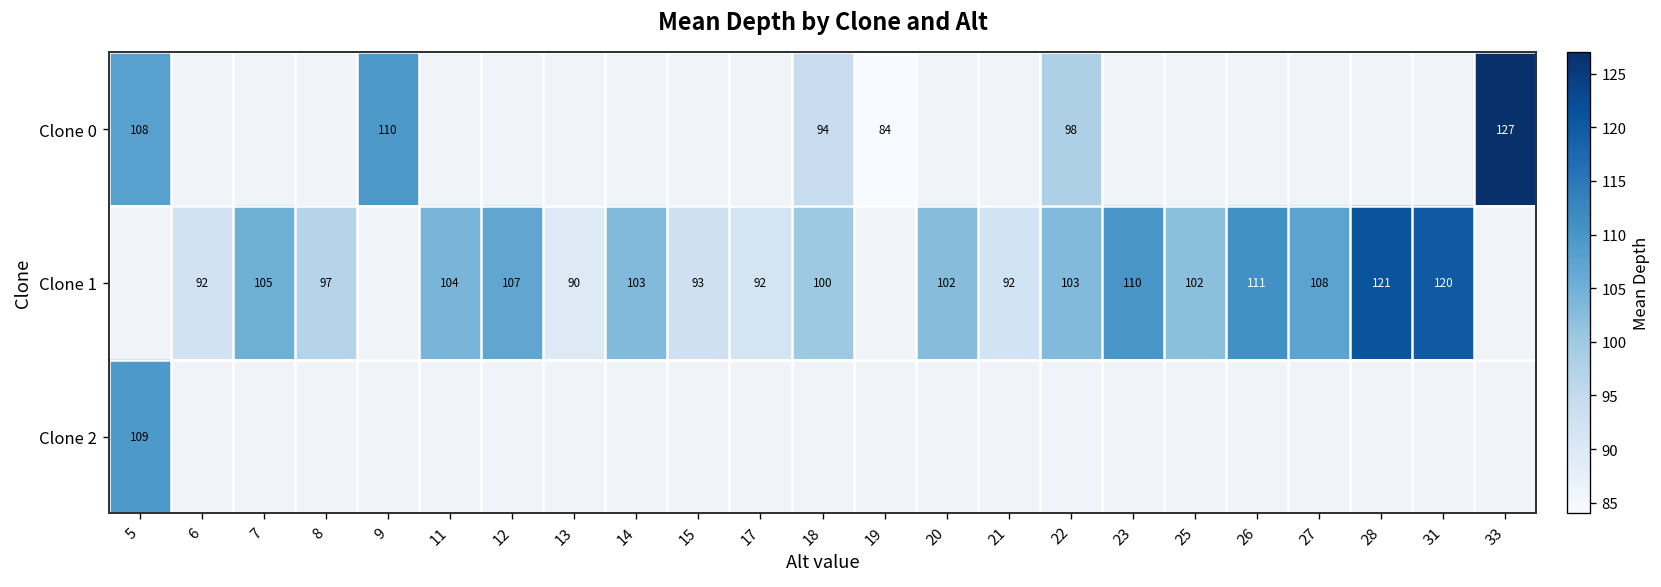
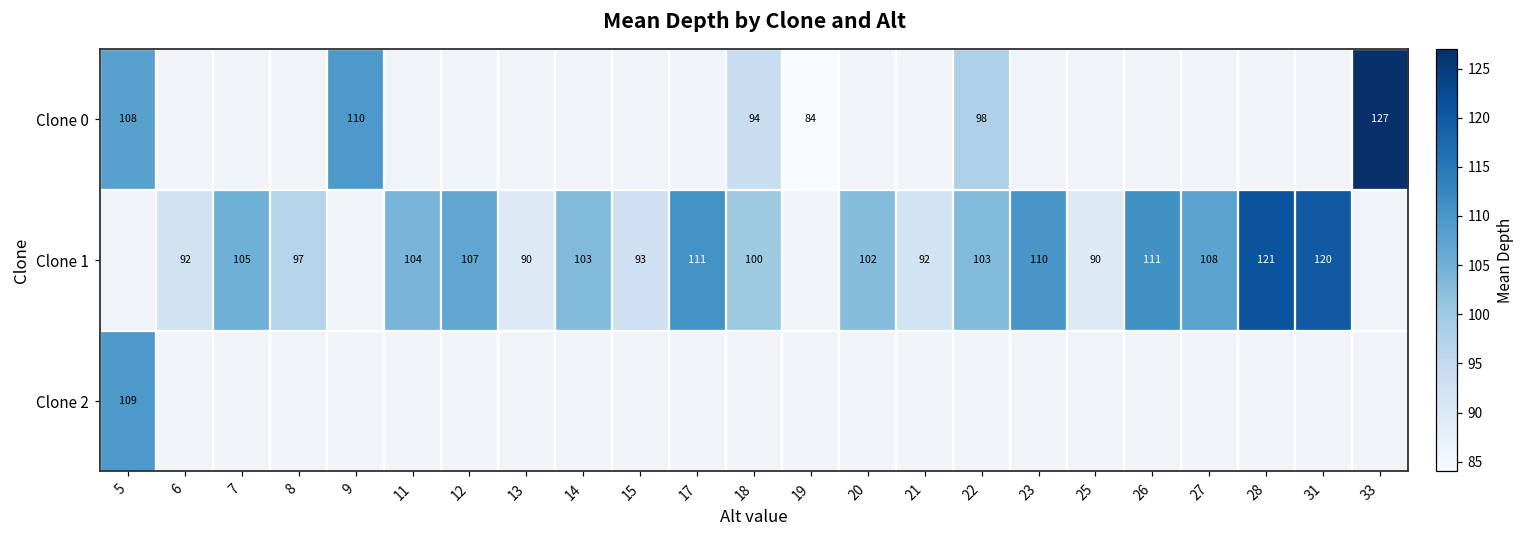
  {
    "Clone 0": {
      "5": 108,
      "9": 110,
      "18": 94,
      "19": 84,
      "22": 98,
      "33": 127
    },
    "Clone 1": {
      "6": 92,
      "7": 105,
      "8": 97,
      "11": 104,
      "12": 107,
      "13": 90,
      "14": 103,
      "15": 93,
-     "17": 92,
+     "17": 111,
      "18": 100,
      "20": 102,
      "21": 92,
      "22": 103,
      "23": 110,
-     "25": 102,
+     "25": 90,
      "26": 111,
      "27": 108,
      "28": 121,
      "31": 120
    },
    "Clone 2": {
      "5": 109
    }
  }
